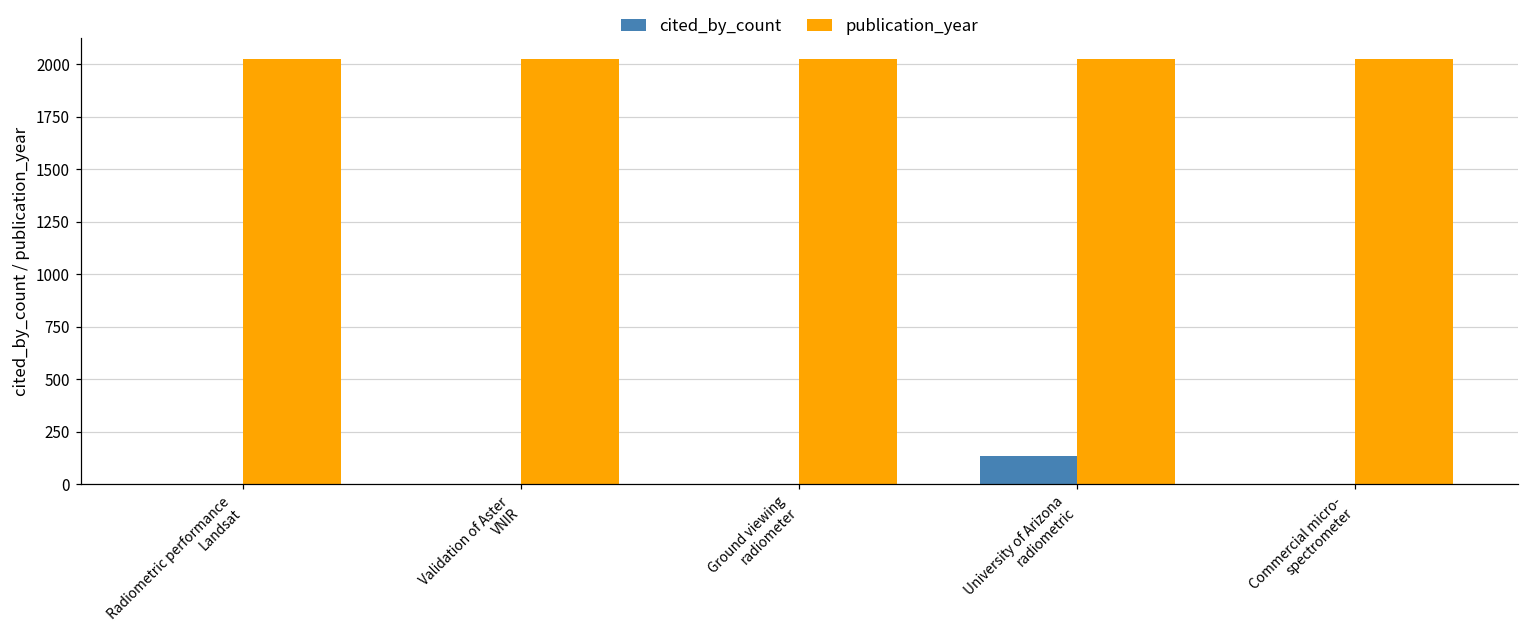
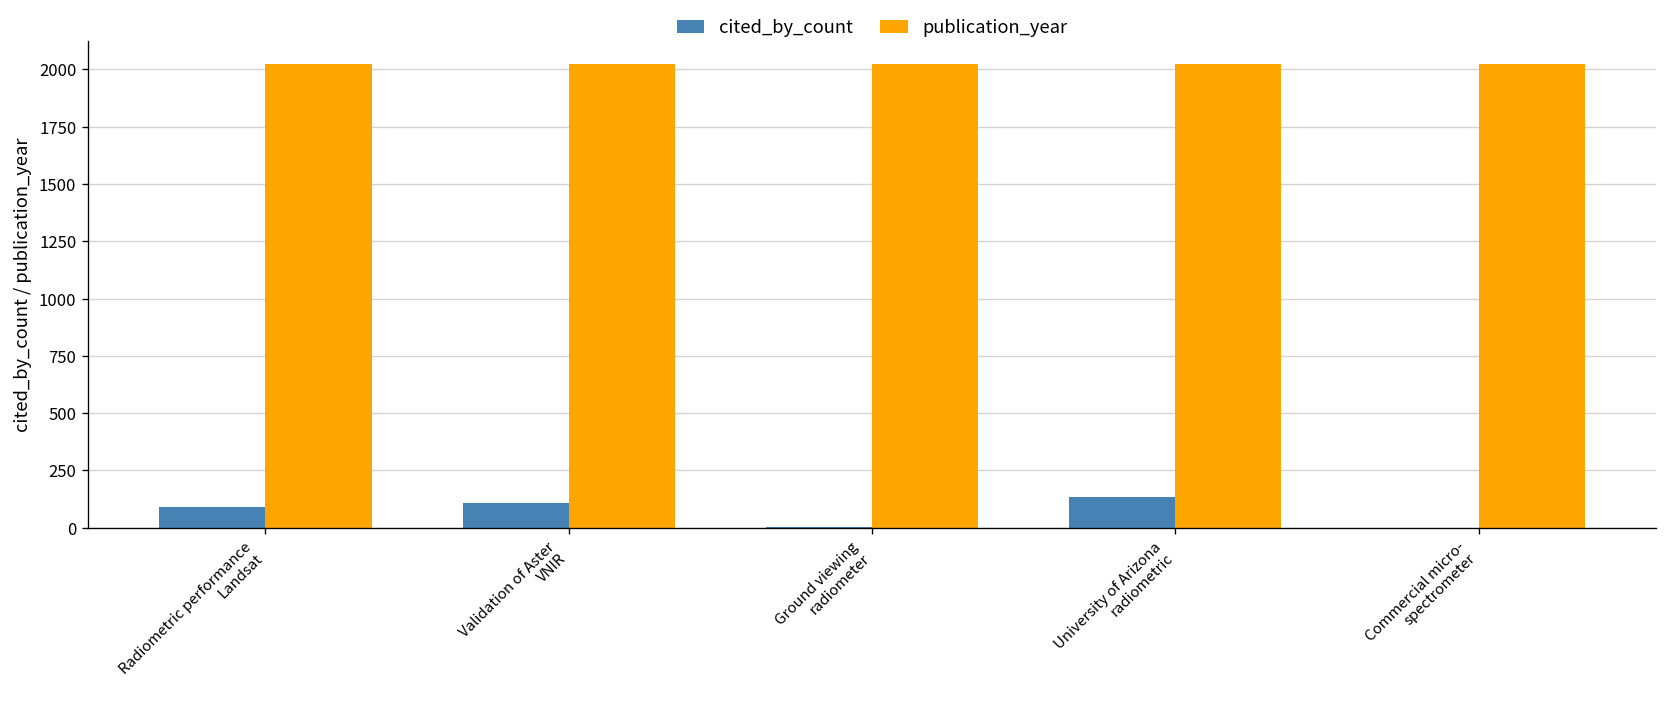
  {
    "cited_by_count": {
-     "Radiometric performance Landsat": 0,
-     "Validation of Aster VNIR": 0,
+     "Radiometric performance Landsat": 90,
+     "Validation of Aster VNIR": 110,
      "University of Arizona radiometric": 130,
      "Commercial micro- spectrometer": 0
    },
    "publication_year": {
      "Radiometric performance Landsat": 2020,
      "Validation of Aster VNIR": 2020,
      "Ground viewing radiometer": 2020,
      "University of Arizona radiometric": 2020,
      "Commercial micro- spectrometer": 2020
    }
  }
